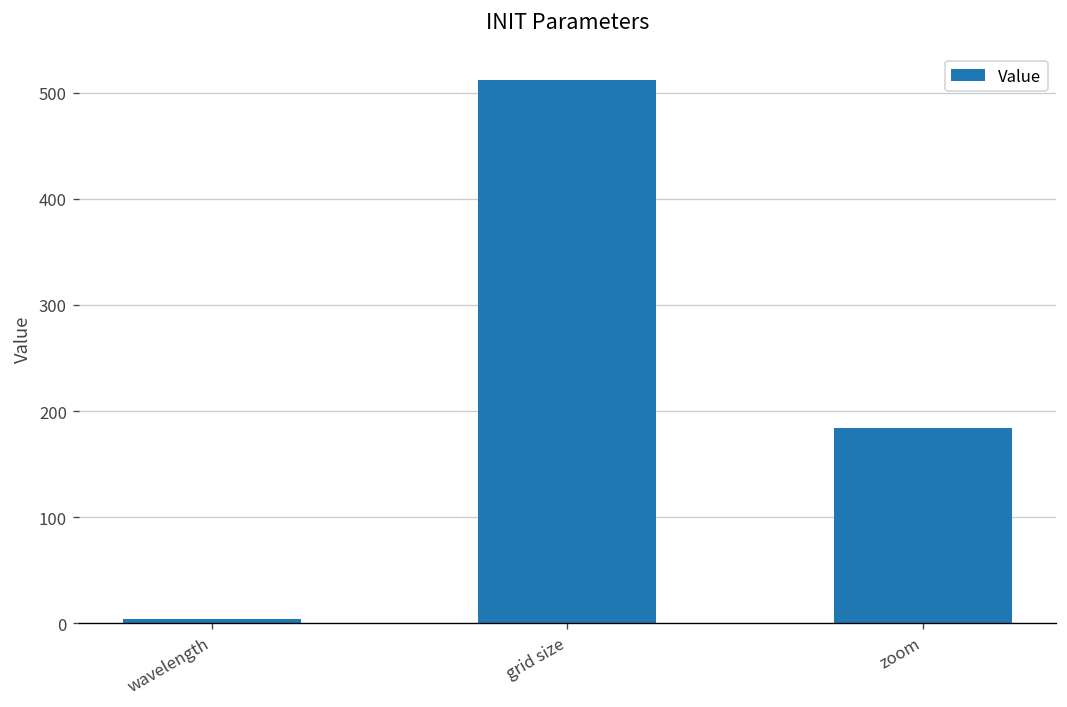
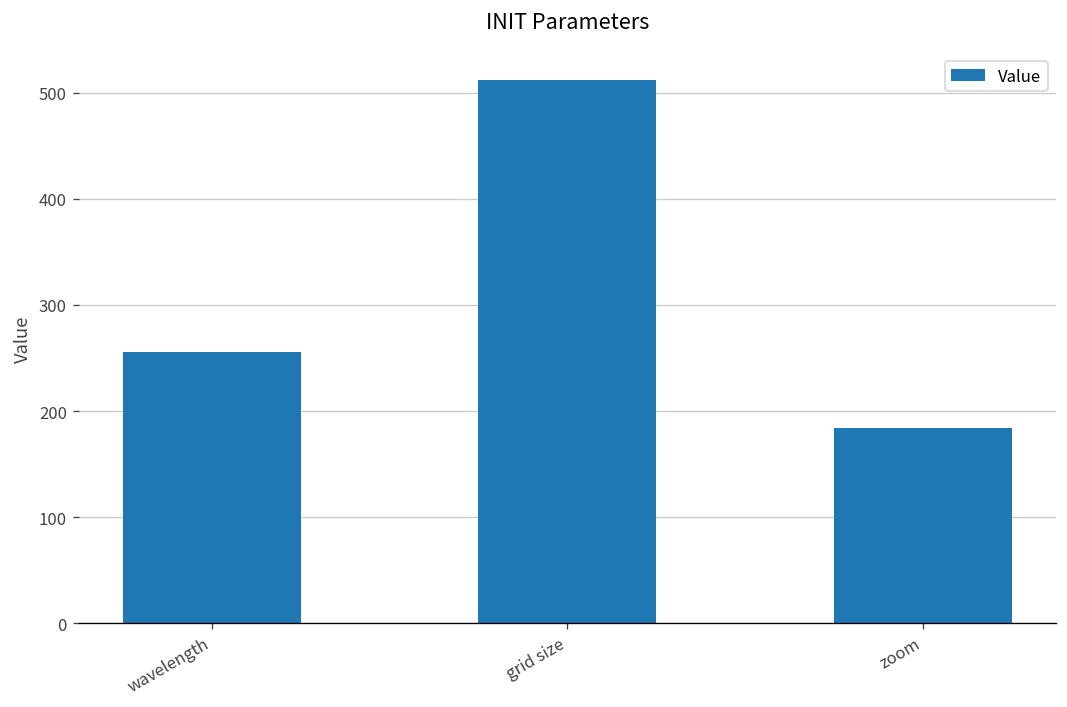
  {
-   "wavelength": 0,
+   "wavelength": 260,
    "grid size": 510,
    "zoom": 180
  }
